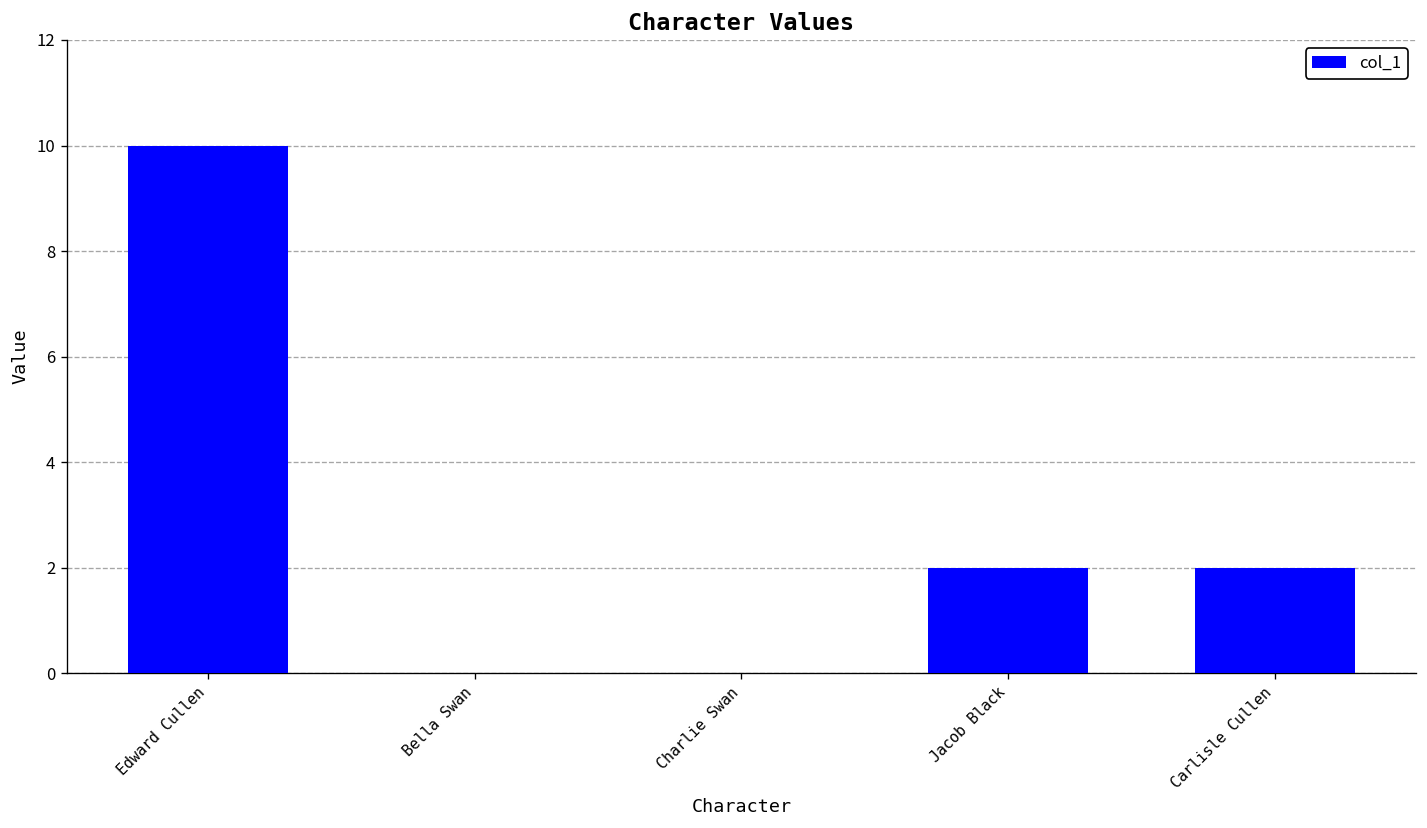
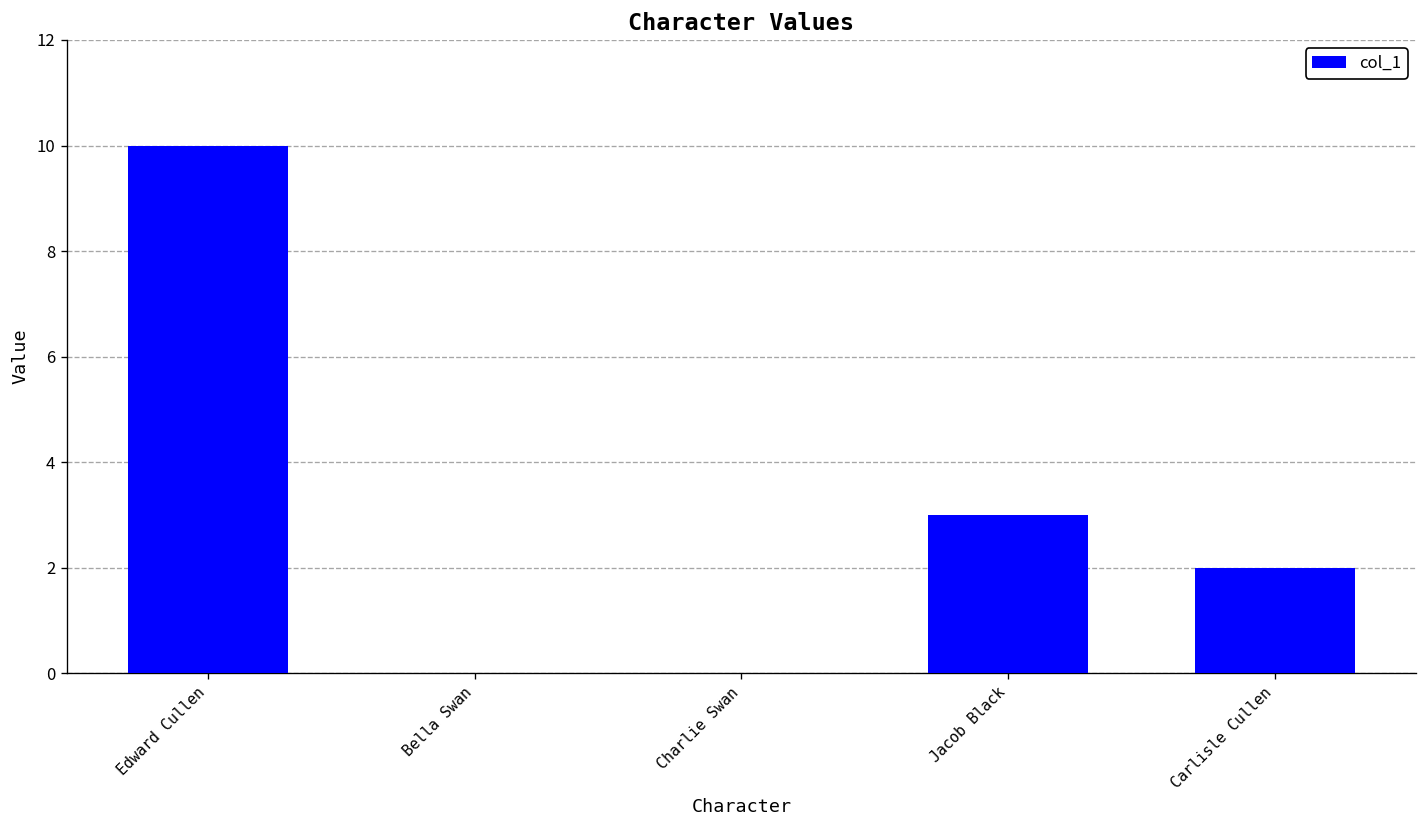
  {
    "Edward Cullen": 10,
    "Bella Swan": 0,
    "Charlie Swan": 0,
-   "Jacob Black": 2,
+   "Jacob Black": 3,
    "Carlisle Cullen": 2
  }
